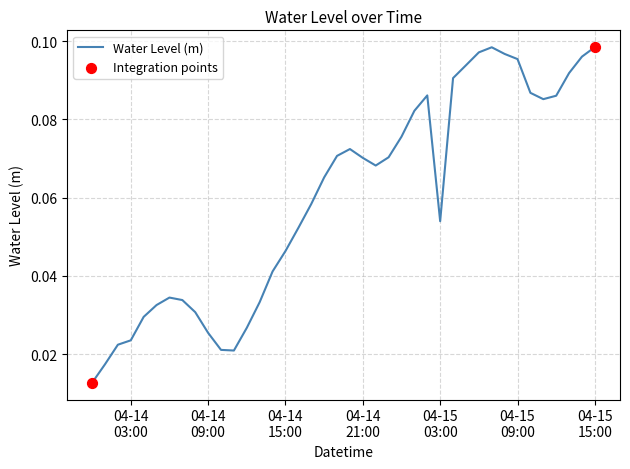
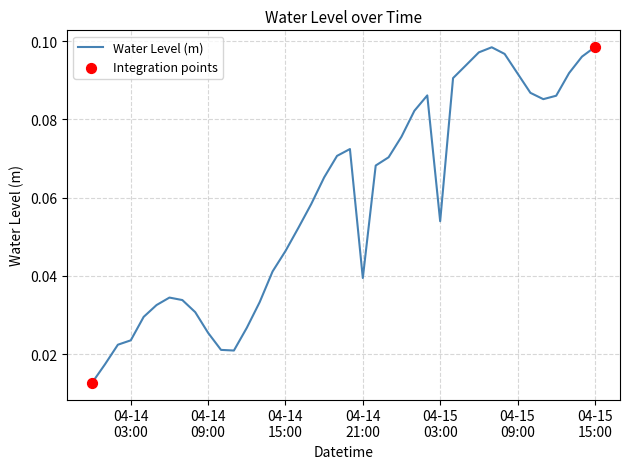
  {
    "Water Level (m)": {
      "04-14 03:00": 0.024,
      "04-14 09:00": 0.025,
      "04-14 15:00": 0.046,
-     "04-14 21:00": 0.070,
+     "04-14 21:00": 0.039,
      "04-15 03:00": 0.054,
-     "04-15 09:00": 0.095
+     "04-15 09:00": 0.092
    }
  }
